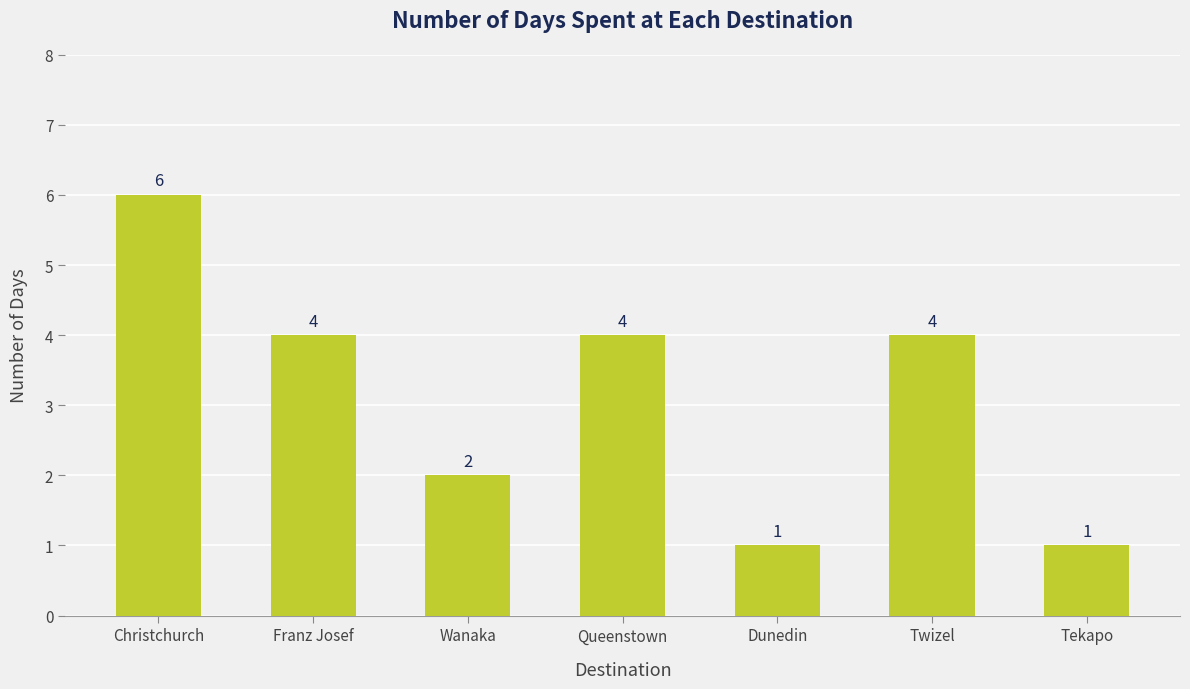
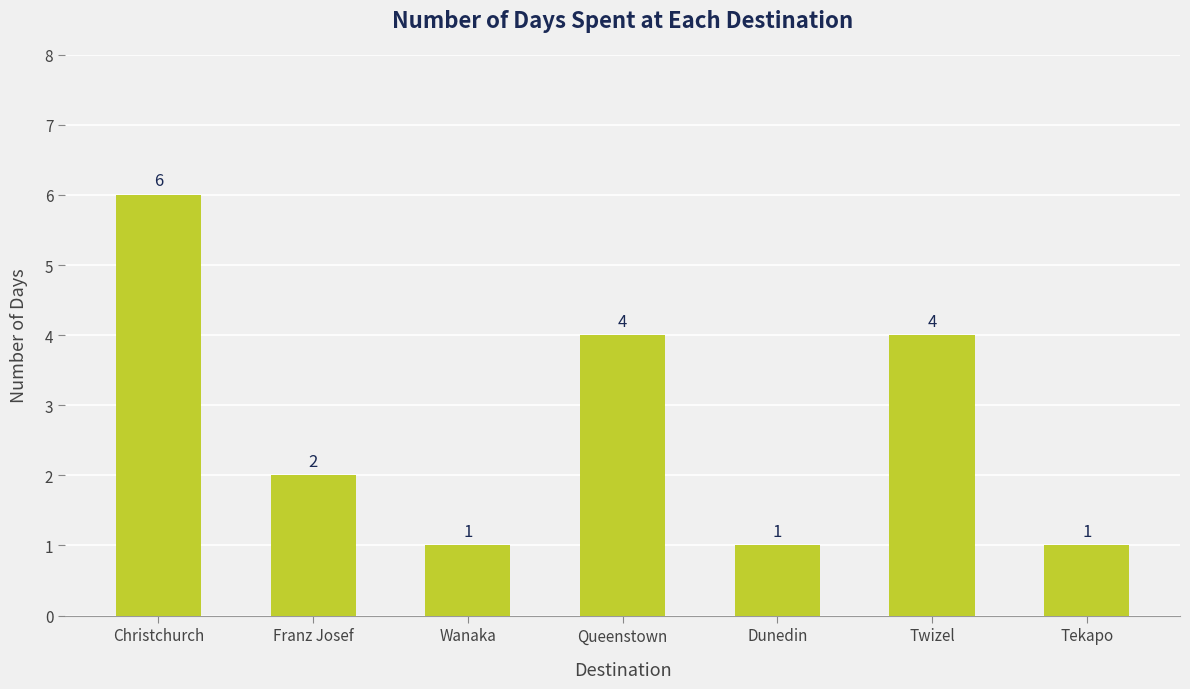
  {
    "Christchurch": 6,
-   "Franz Josef": 4,
-   "Wanaka": 2,
+   "Franz Josef": 2,
+   "Wanaka": 1,
    "Queenstown": 4,
    "Dunedin": 1,
    "Twizel": 4,
    "Tekapo": 1
  }
